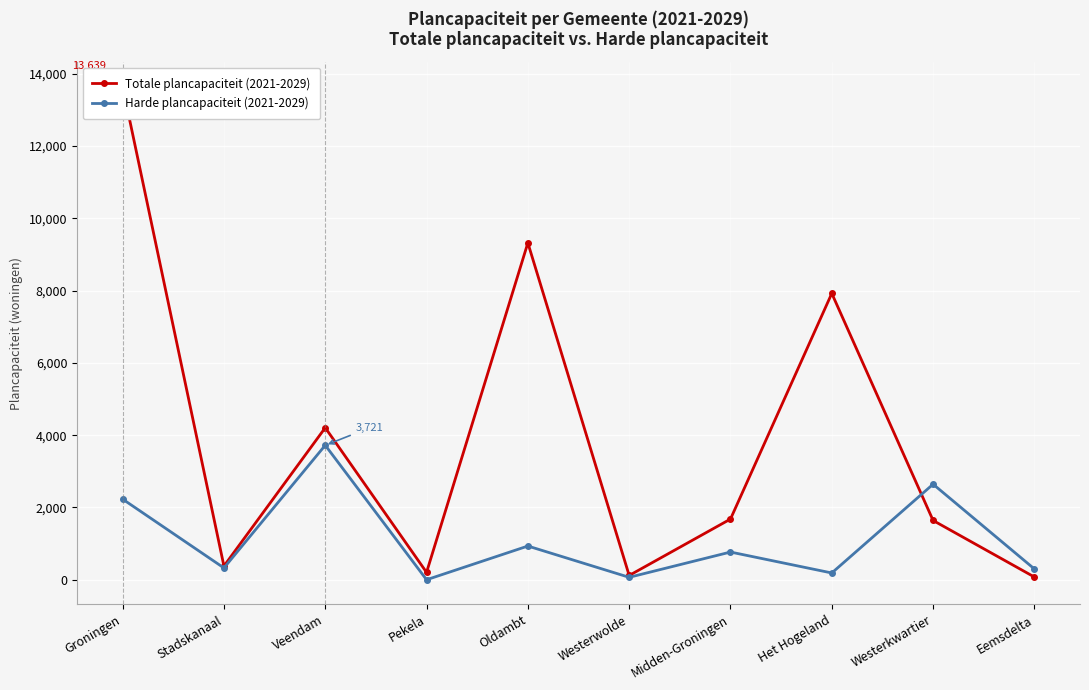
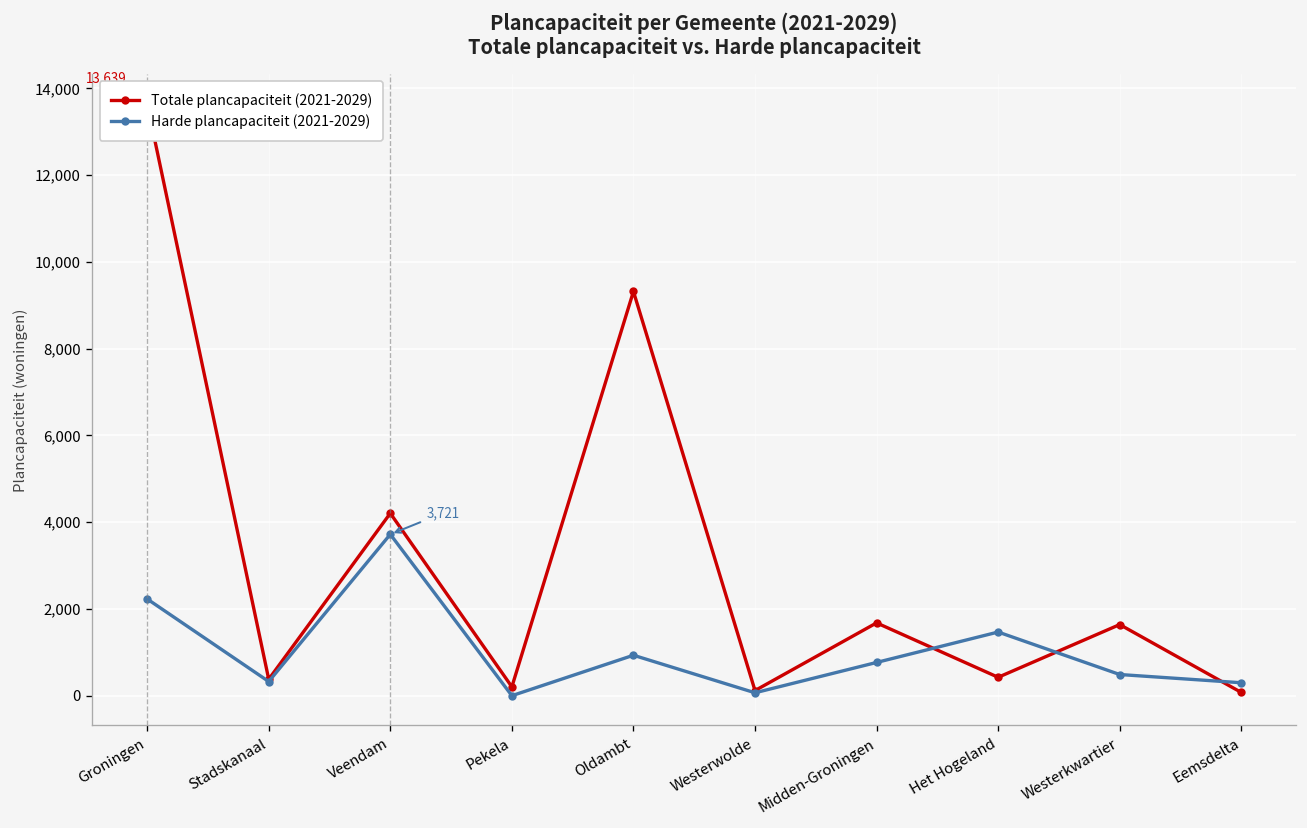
  {
    "Totale plancapaciteit (2021-2029)": {
      "Pekela": "200",
      "Oldambt": "9,300",
      "Midden-Groningen": "1,700",
-     "Het Hogeland": "7,900",
+     "Het Hogeland": "400",
      "Westerkwartier": "1,600",
      "Eemsdelta": "100"
    },
    "Harde plancapaciteit (2021-2029)": {
      "Groningen": "2,200",
      "Pekela": "0",
      "Oldambt": "900",
      "Midden-Groningen": "800",
-     "Het Hogeland": "200",
-     "Westerkwartier": "2,600",
+     "Het Hogeland": "1,500",
+     "Westerkwartier": "500",
      "Eemsdelta": "300"
    }
  }
